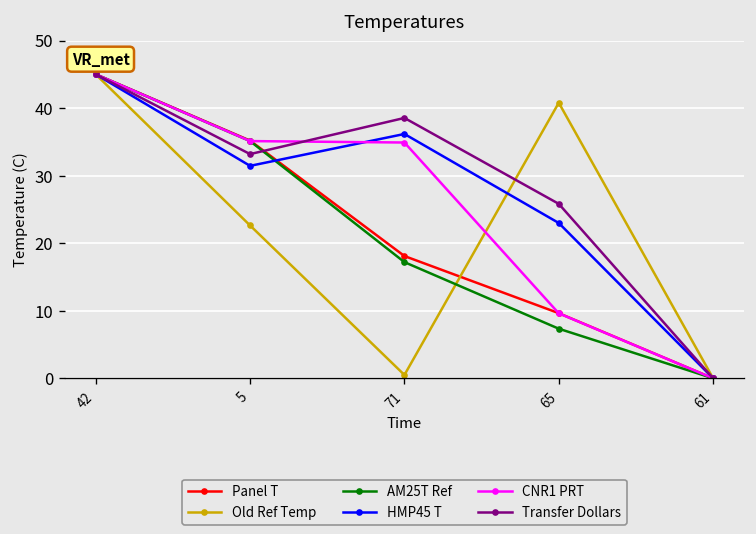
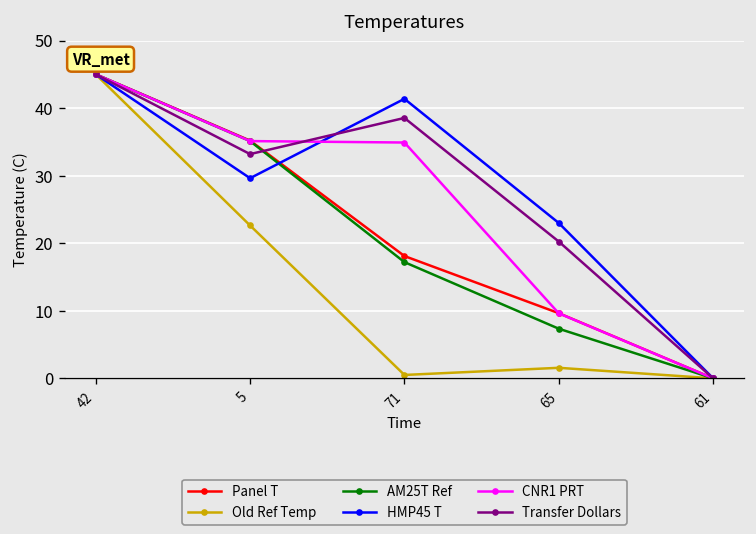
  {
    "Panel T": {
      "71": 18
    },
    "Old Ref Temp": {
      "5": 23,
      "71": 1,
-     "65": 41
+     "65": 2
    },
    "AM25T Ref": {
      "71": 17,
      "65": 7
    },
    "HMP45 T": {
-     "5": 31,
-     "71": 36,
+     "5": 30,
+     "71": 41,
      "65": 23
    },
    "CNR1 PRT": {
      "71": 35
    },
    "Transfer Dollars": {
      "5": 33,
      "71": 39,
-     "65": 26
+     "65": 20
    }
  }
